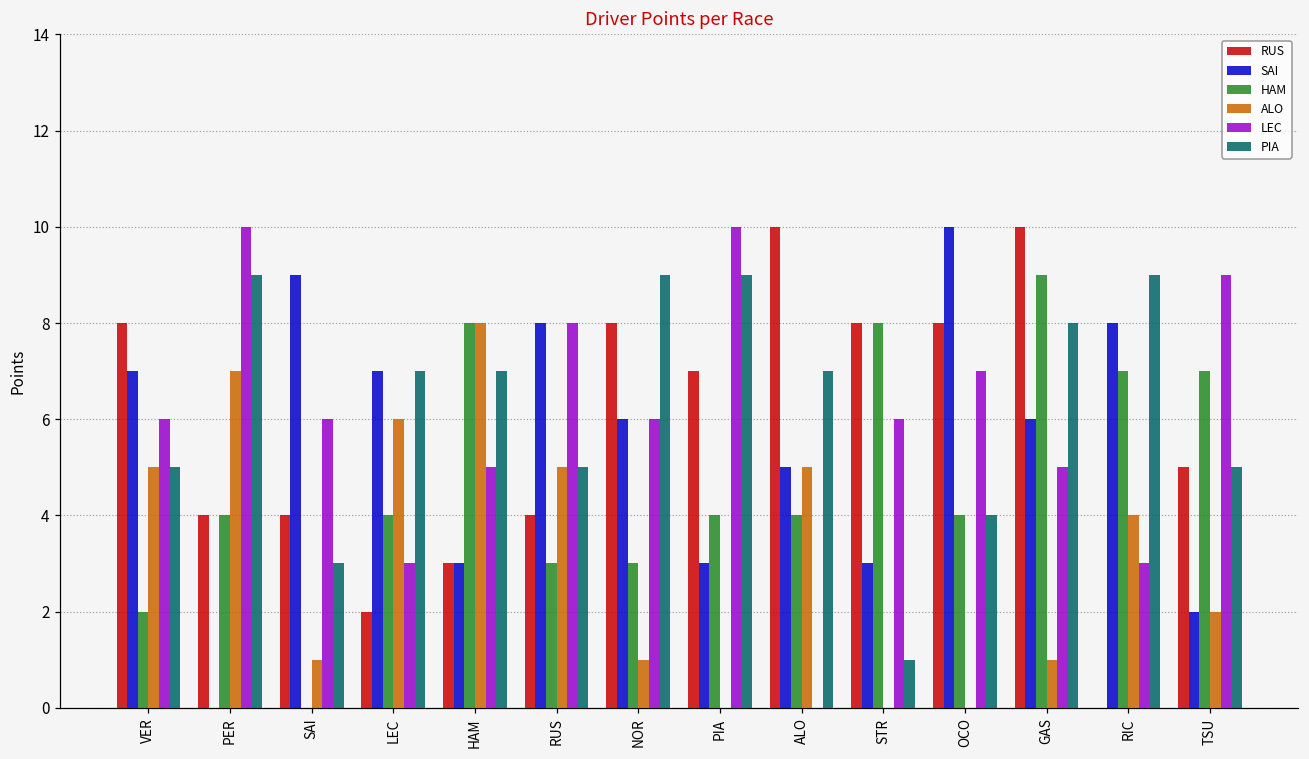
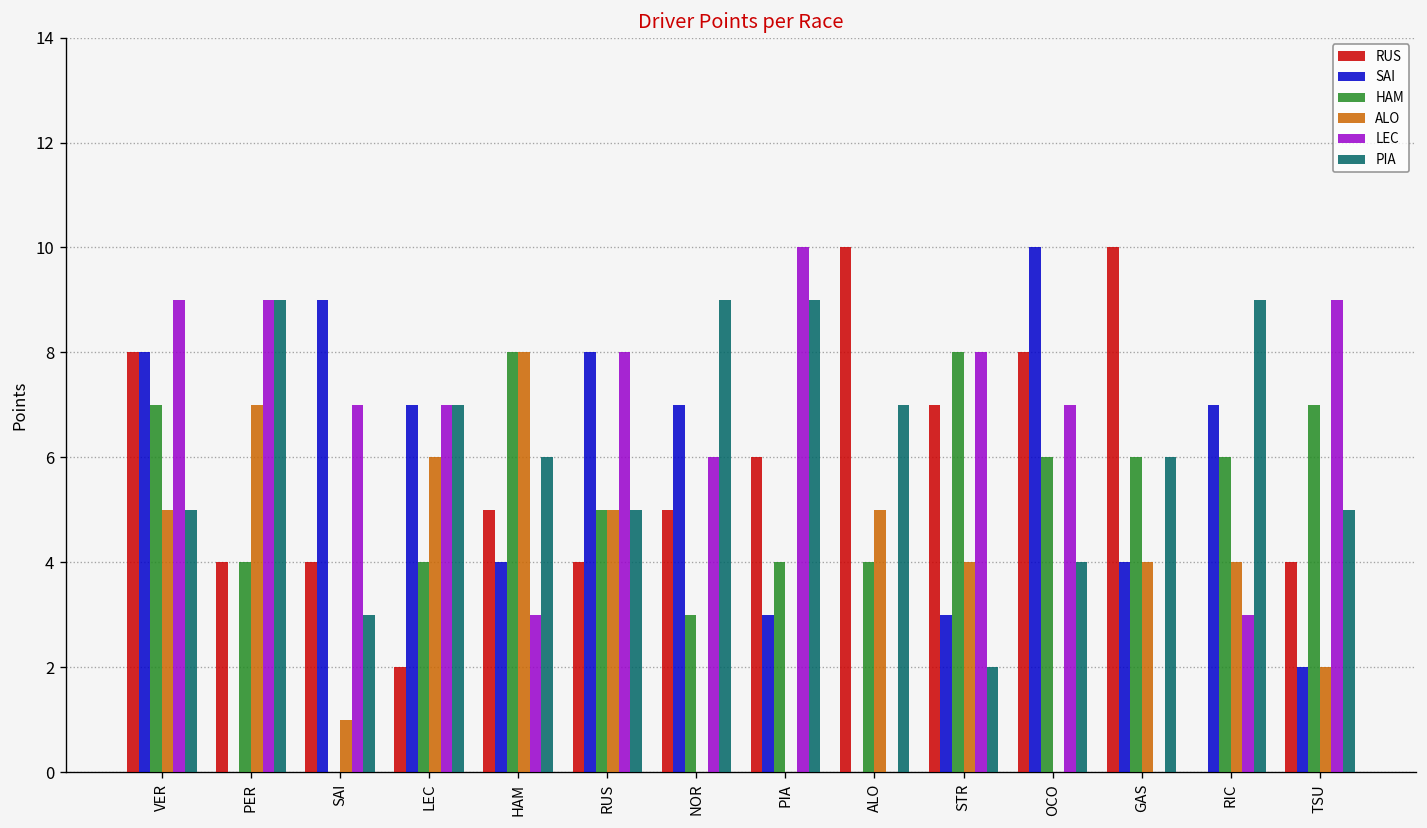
  {
    "RUS": {
      "VER": 8,
      "PER": 4,
      "SAI": 4,
      "LEC": 2,
-     "HAM": 3,
+     "HAM": 5,
      "RUS": 4,
-     "NOR": 8,
-     "PIA": 7,
+     "NOR": 5,
+     "PIA": 6,
      "ALO": 10,
-     "STR": 8,
+     "STR": 7,
      "OCO": 8,
      "GAS": 10,
      "RIC": 0,
-     "TSU": 5
+     "TSU": 4
    },
    "SAI": {
-     "VER": 7,
+     "VER": 8,
      "PER": 0,
      "SAI": 9,
      "LEC": 7,
-     "HAM": 3,
+     "HAM": 4,
      "RUS": 8,
-     "NOR": 6,
+     "NOR": 7,
      "PIA": 3,
-     "ALO": 5,
+     "ALO": 0,
      "STR": 3,
      "OCO": 10,
-     "GAS": 6,
-     "RIC": 8,
+     "GAS": 4,
+     "RIC": 7,
      "TSU": 2
    },
    "HAM": {
-     "VER": 2,
+     "VER": 7,
      "PER": 4,
      "SAI": 0,
      "LEC": 4,
      "HAM": 8,
-     "RUS": 3,
+     "RUS": 5,
      "NOR": 3,
      "PIA": 4,
      "ALO": 4,
      "STR": 8,
-     "OCO": 4,
-     "GAS": 9,
-     "RIC": 7,
+     "OCO": 6,
+     "GAS": 6,
+     "RIC": 6,
      "TSU": 7
    },
    "ALO": {
      "VER": 5,
      "PER": 7,
      "SAI": 1,
      "LEC": 6,
      "HAM": 8,
      "RUS": 5,
-     "NOR": 1,
+     "NOR": 0,
      "PIA": 0,
      "ALO": 5,
-     "STR": 0,
+     "STR": 4,
      "OCO": 0,
-     "GAS": 1,
+     "GAS": 4,
      "RIC": 4,
      "TSU": 2
    },
    "LEC": {
-     "VER": 6,
-     "PER": 10,
-     "SAI": 6,
-     "LEC": 3,
-     "HAM": 5,
+     "VER": 9,
+     "PER": 9,
+     "SAI": 7,
+     "LEC": 7,
+     "HAM": 3,
      "RUS": 8,
      "NOR": 6,
      "PIA": 10,
      "ALO": 0,
-     "STR": 6,
+     "STR": 8,
      "OCO": 7,
-     "GAS": 5,
+     "GAS": 0,
      "RIC": 3,
      "TSU": 9
    },
    "PIA": {
      "VER": 5,
      "PER": 9,
      "SAI": 3,
      "LEC": 7,
-     "HAM": 7,
+     "HAM": 6,
      "RUS": 5,
      "NOR": 9,
      "PIA": 9,
      "ALO": 7,
-     "STR": 1,
+     "STR": 2,
      "OCO": 4,
-     "GAS": 8,
+     "GAS": 6,
      "RIC": 9,
      "TSU": 5
    }
  }
